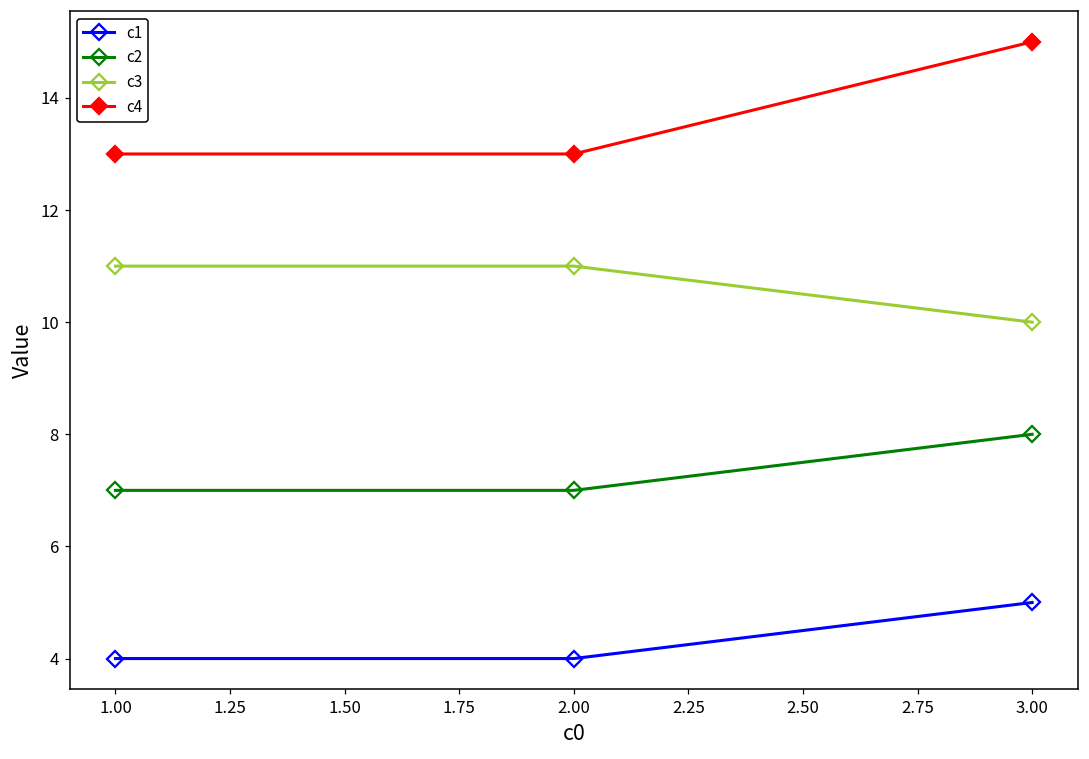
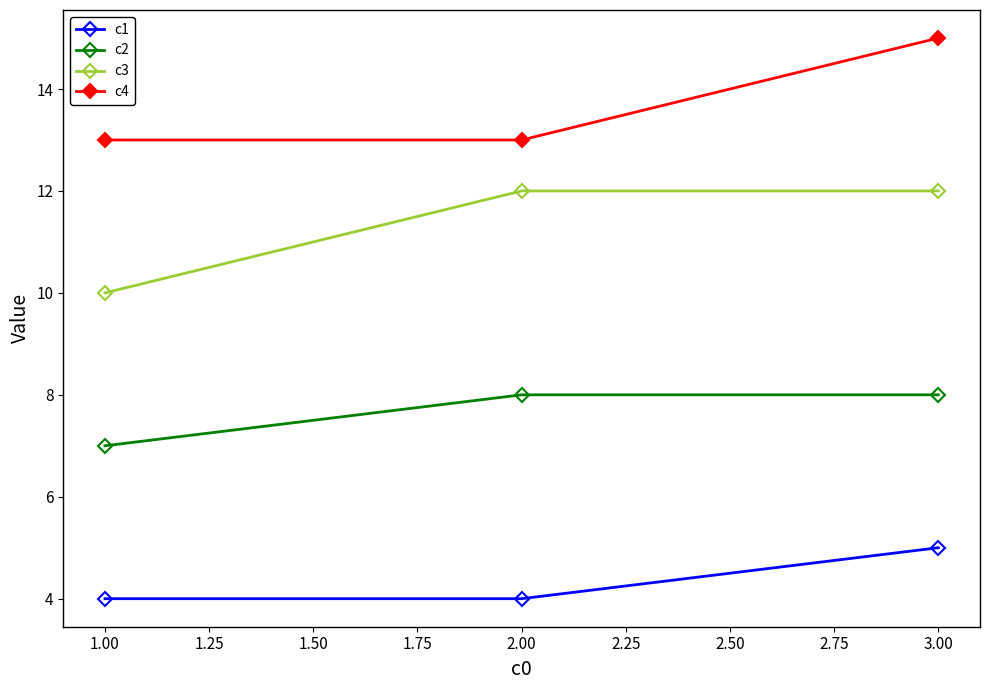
  {
    "c1": {
      "1.00": 4,
      "2.00": 4,
      "3.00": 5
    },
    "c2": {
      "1.00": 7,
-     "2.00": 7,
+     "2.00": 8,
      "3.00": 8
    },
    "c3": {
-     "1.00": 11,
-     "2.00": 11,
-     "3.00": 10
+     "1.00": 10,
+     "2.00": 12,
+     "3.00": 12
    },
    "c4": {
      "1.00": 13,
      "2.00": 13,
      "3.00": 15
    }
  }
